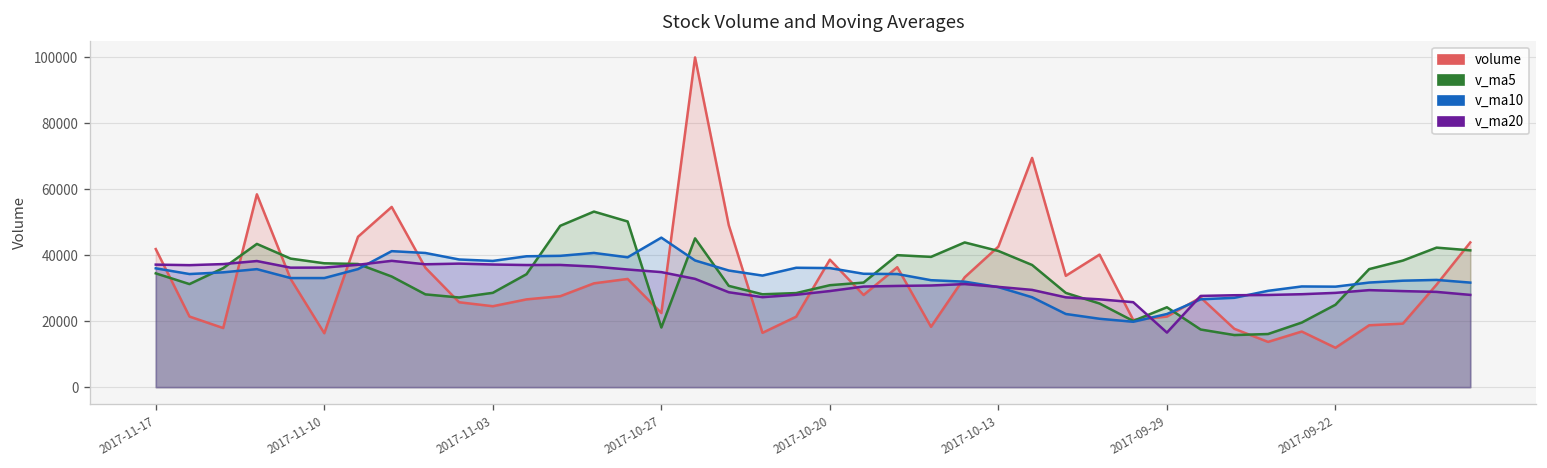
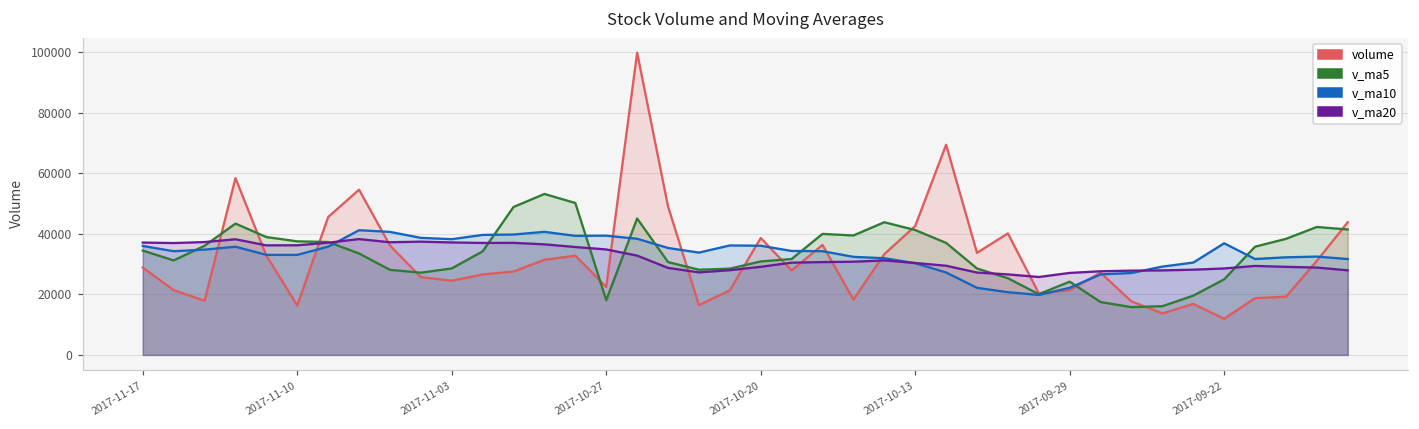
  {
    "volume": {
-     "2017-11-17": 42000,
+     "2017-11-17": 29000,
      "2017-11-10": 16000,
      "2017-11-03": 25000,
      "2017-10-27": 22000,
      "2017-10-20": 39000,
      "2017-10-13": 43000,
      "2017-09-22": 12000
    },
    "v_ma5": {
      "2017-11-17": 34000,
      "2017-11-10": 38000,
      "2017-11-03": 29000,
      "2017-10-27": 18000,
      "2017-10-20": 31000,
      "2017-10-13": 41000,
      "2017-09-29": 24000,
      "2017-09-22": 25000
    },
    "v_ma10": {
      "2017-11-17": 36000,
      "2017-11-10": 33000,
      "2017-11-03": 38000,
-     "2017-10-27": 45000,
+     "2017-10-27": 39000,
      "2017-10-20": 36000,
-     "2017-09-22": 30000
+     "2017-09-22": 37000
    },
    "v_ma20": {
      "2017-11-17": 37000,
      "2017-11-10": 36000,
      "2017-11-03": 37000,
      "2017-10-27": 35000,
      "2017-10-20": 29000,
-     "2017-09-29": 17000,
+     "2017-09-29": 27000,
      "2017-09-22": 29000
    }
  }
